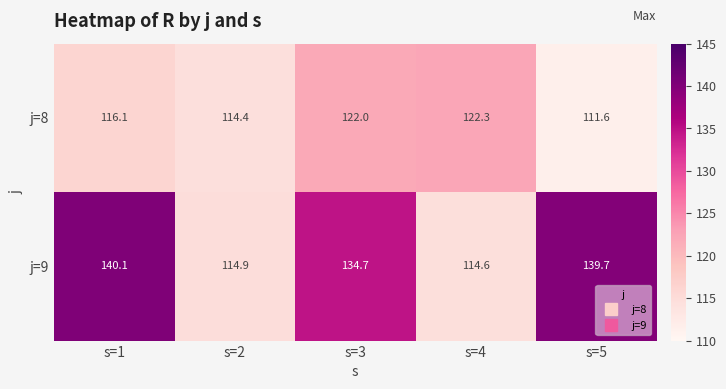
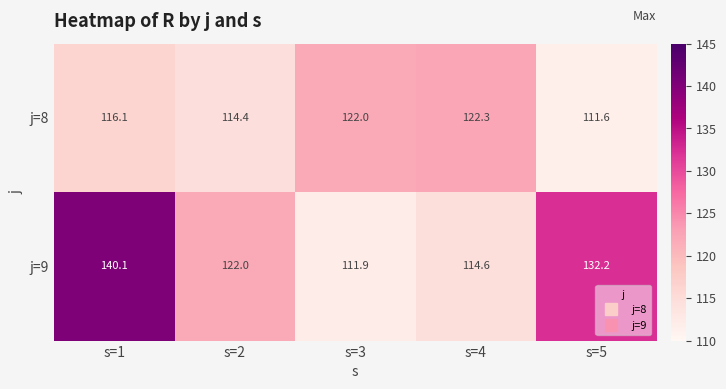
  {
    "j=8": {
      "s=1": 116.1,
      "s=2": 114.4,
      "s=3": 122.0,
      "s=4": 122.3,
      "s=5": 111.6
    },
    "j=9": {
      "s=1": 140.1,
-     "s=2": 114.9,
-     "s=3": 134.7,
+     "s=2": 122.0,
+     "s=3": 111.9,
      "s=4": 114.6,
-     "s=5": 139.7
+     "s=5": 132.2
    }
  }
